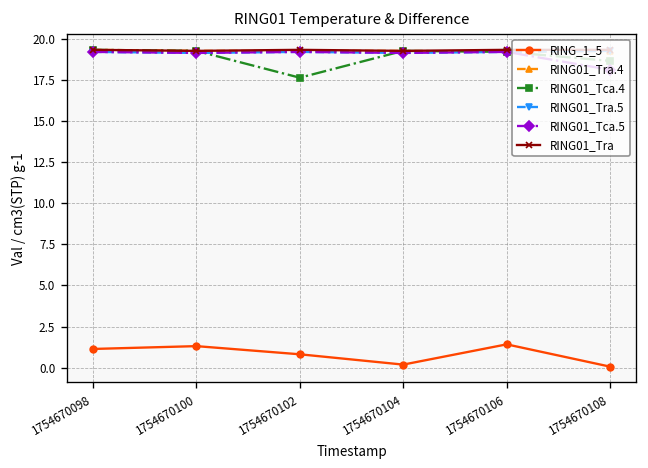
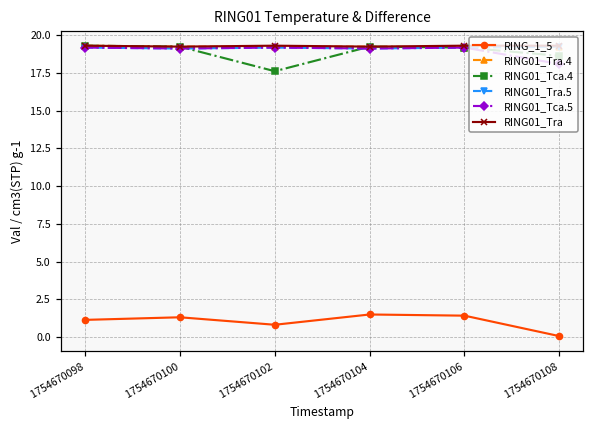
  {
    "RING_1_5": {
      "1754670098": 1.1,
      "1754670100": 1.3,
      "1754670102": 0.8,
-     "1754670104": 0.2,
+     "1754670104": 1.5,
      "1754670106": 1.4,
      "1754670108": 0.1
    },
    "RING01_Tca.4": {
      "1754670102": 17.6
    }
  }
